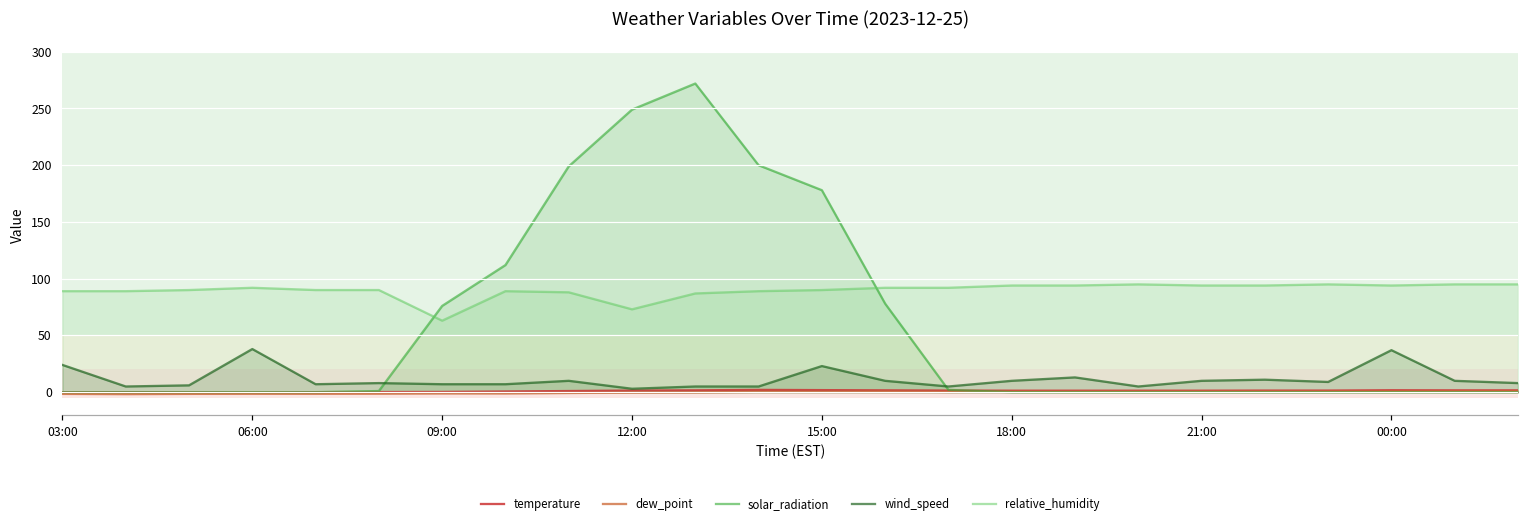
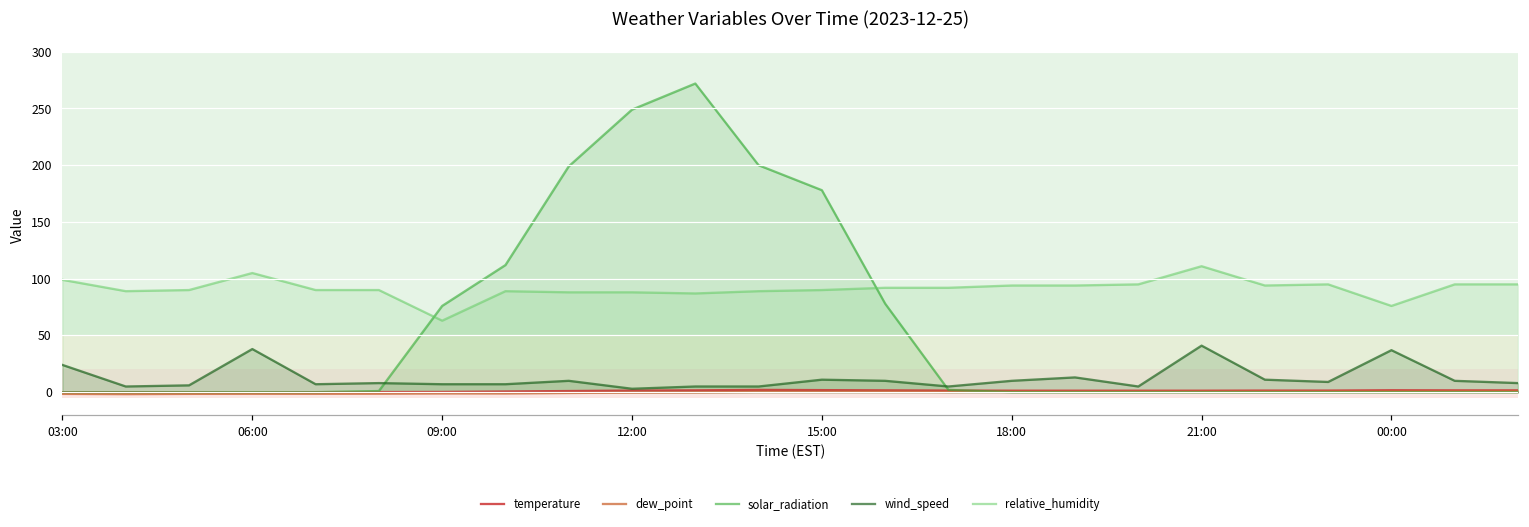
  {
    "solar_radiation": {
      "09:00": 76,
      "12:00": 249,
      "15:00": 178
    },
    "wind_speed": {
      "03:00": 24,
      "06:00": 38,
      "09:00": 7,
-     "15:00": 23,
+     "15:00": 11,
      "18:00": 10,
-     "21:00": 10,
+     "21:00": 41,
      "00:00": 37
    },
    "relative_humidity": {
-     "03:00": 89,
-     "06:00": 92,
+     "03:00": 99,
+     "06:00": 105,
      "09:00": 63,
-     "12:00": 73,
+     "12:00": 88,
      "15:00": 90,
      "18:00": 94,
-     "21:00": 94,
-     "00:00": 94
+     "21:00": 111,
+     "00:00": 76
    }
  }
